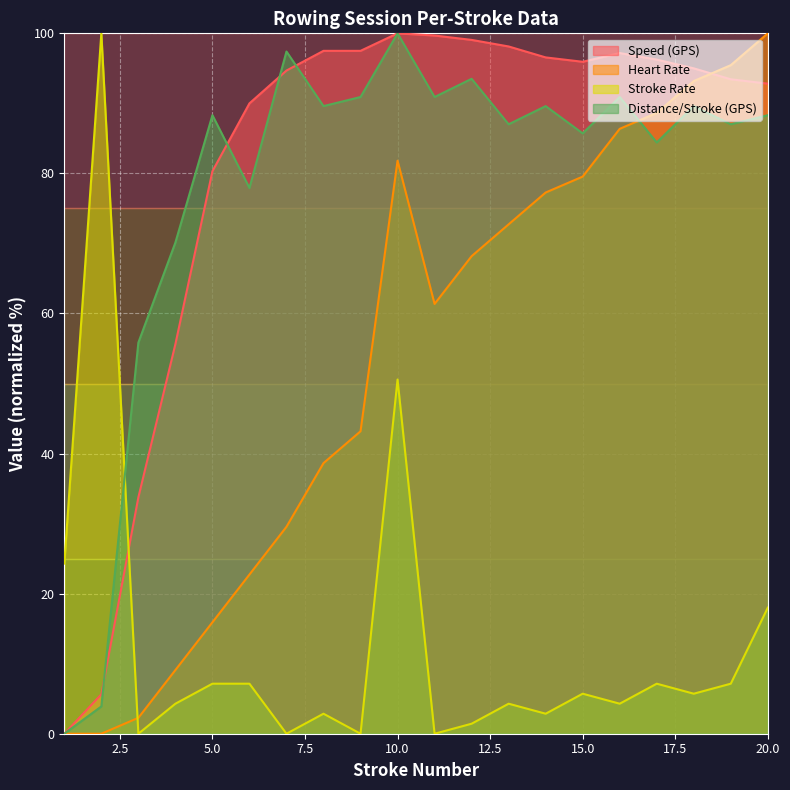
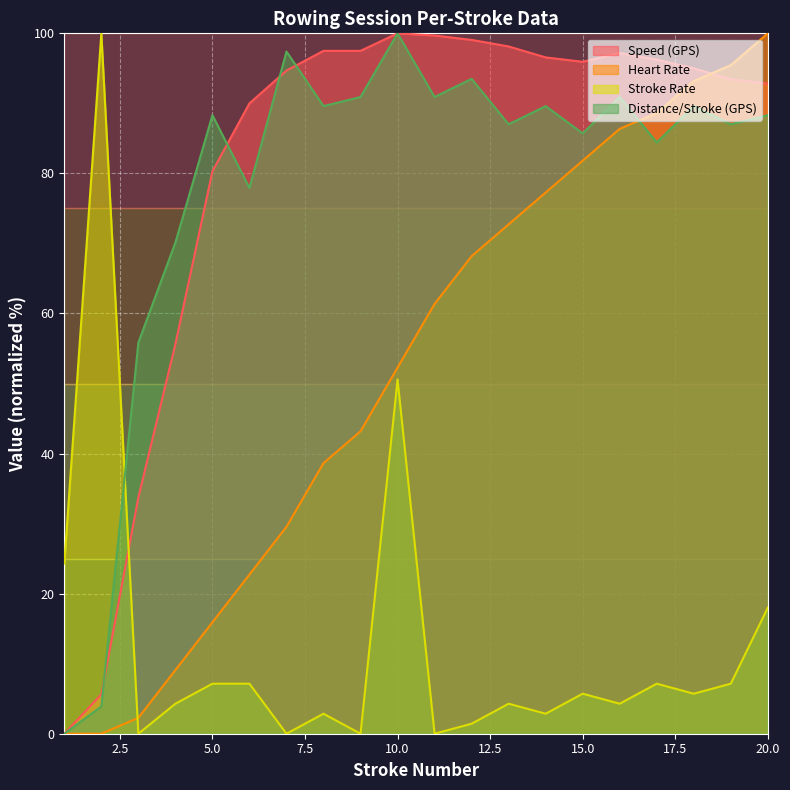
  {
    "Speed (GPS)": {
      "5.0": 80,
      "15.0": 96,
      "20.0": 93
    },
    "Heart Rate": {
      "5.0": 16,
-     "10.0": 82,
-     "15.0": 80,
+     "10.0": 52,
+     "15.0": 82,
      "20.0": 100
    },
    "Stroke Rate": {
      "5.0": 7,
      "10.0": 51,
      "15.0": 6,
      "20.0": 18
    },
    "Distance/Stroke (GPS)": {
      "5.0": 88,
      "15.0": 86,
      "20.0": 88
    }
  }
